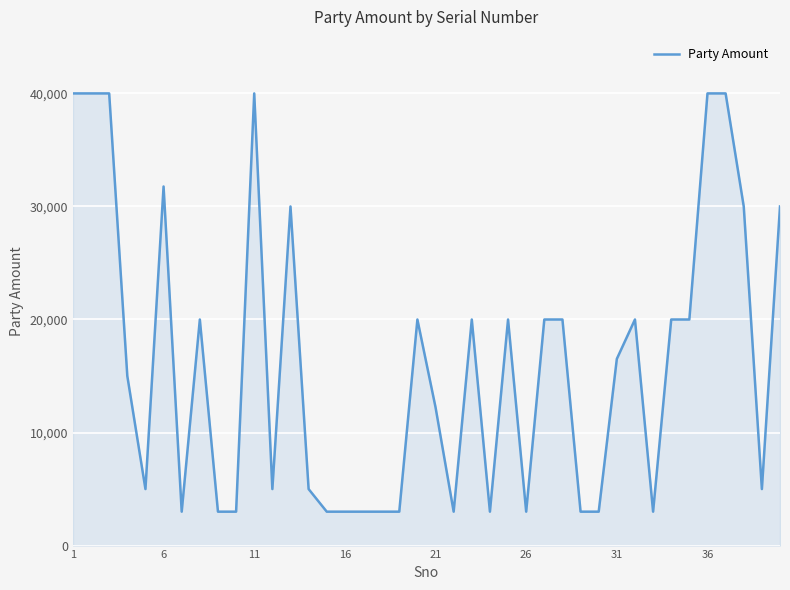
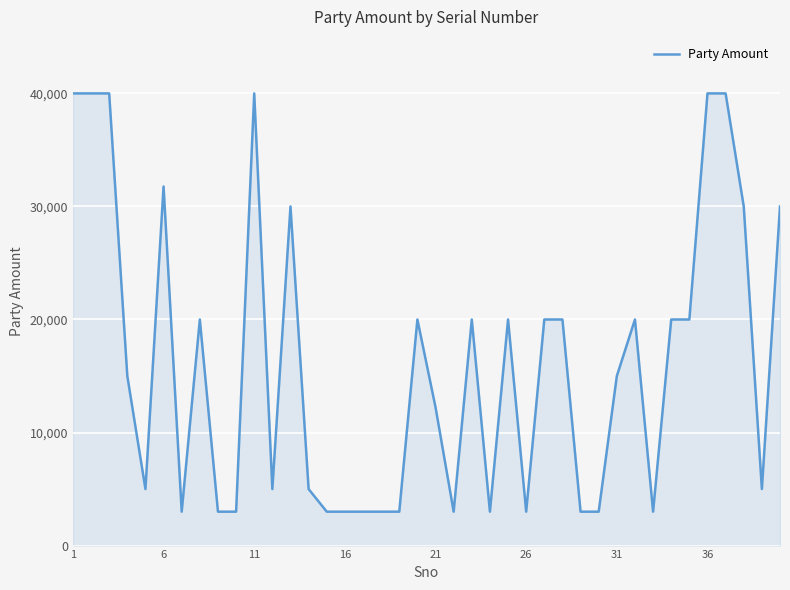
  {
    "1": "40,000",
    "6": "31,800",
    "11": "40,000",
    "16": "3,000",
    "21": "12,200",
    "26": "3,000",
-   "31": "16,500",
+   "31": "15,000",
    "36": "40,000"
  }
